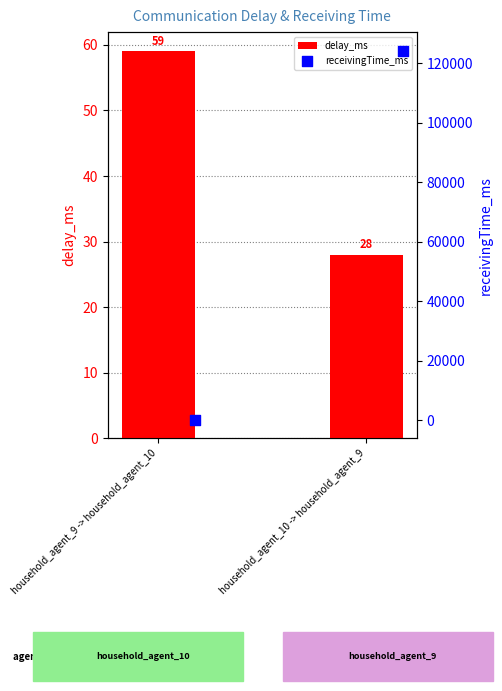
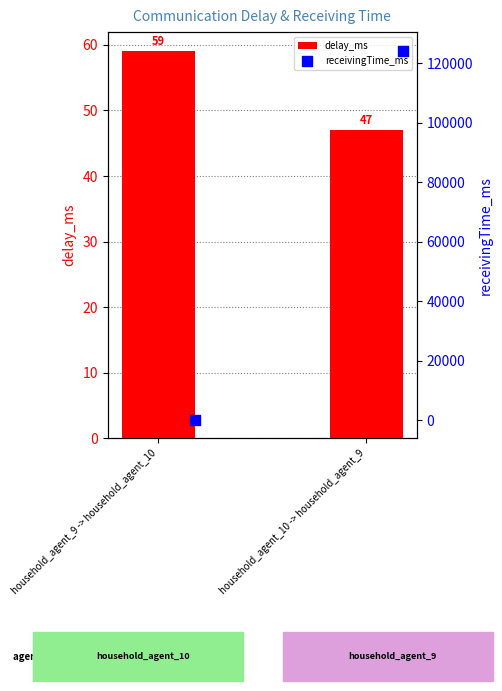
  {
    "delay_ms": {
      "household_agent_9 -> household_agent_10": 59,
-     "household_agent_10 -> household_agent_9": 28
+     "household_agent_10 -> household_agent_9": 47
    }
  }
